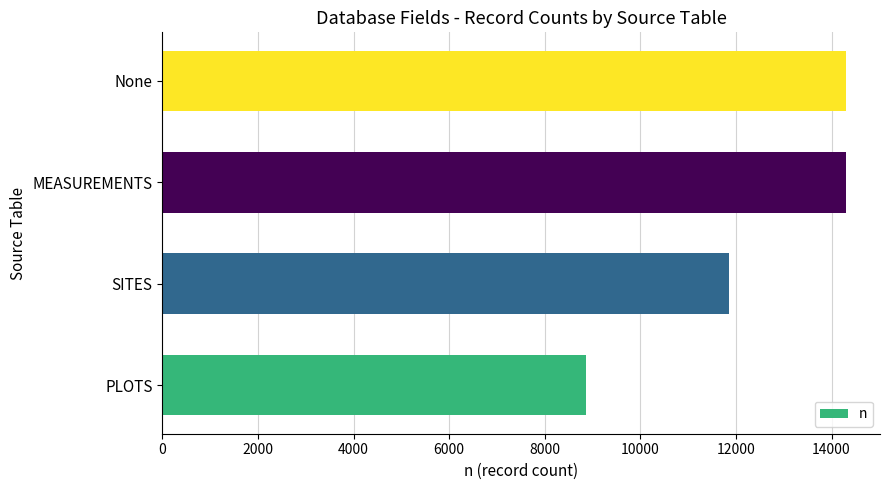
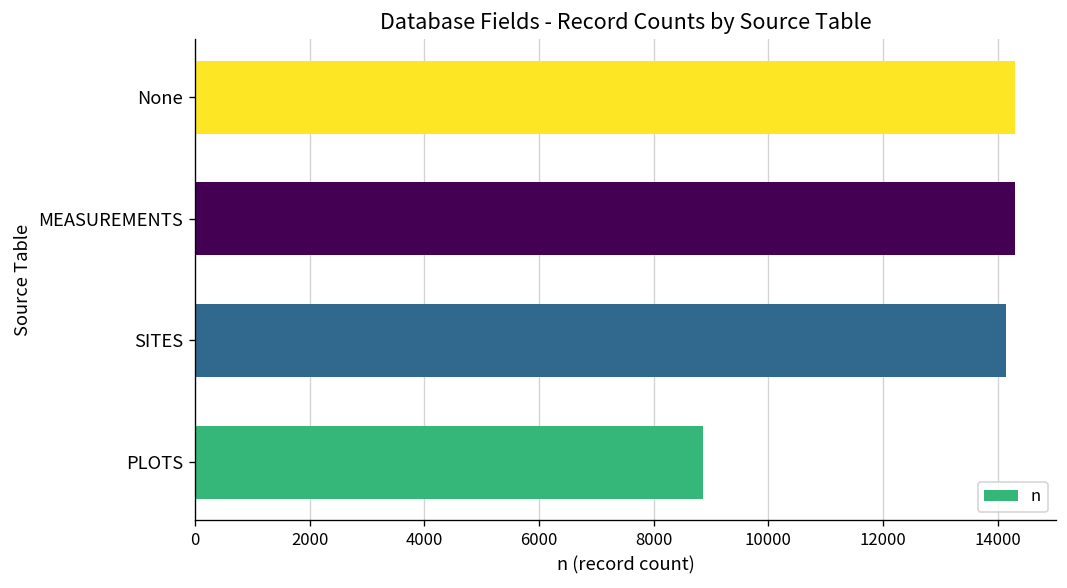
  {
    "None": 14300,
    "MEASUREMENTS": 14300,
-   "SITES": 11900,
+   "SITES": 14100,
    "PLOTS": 8900
  }
